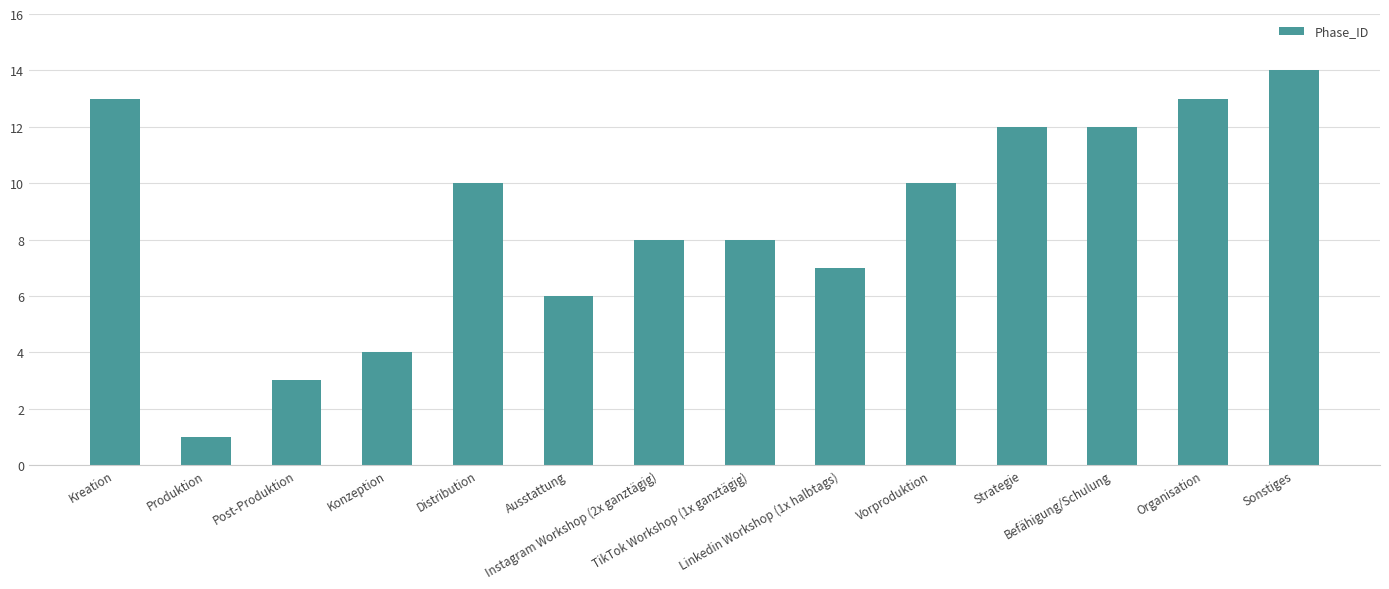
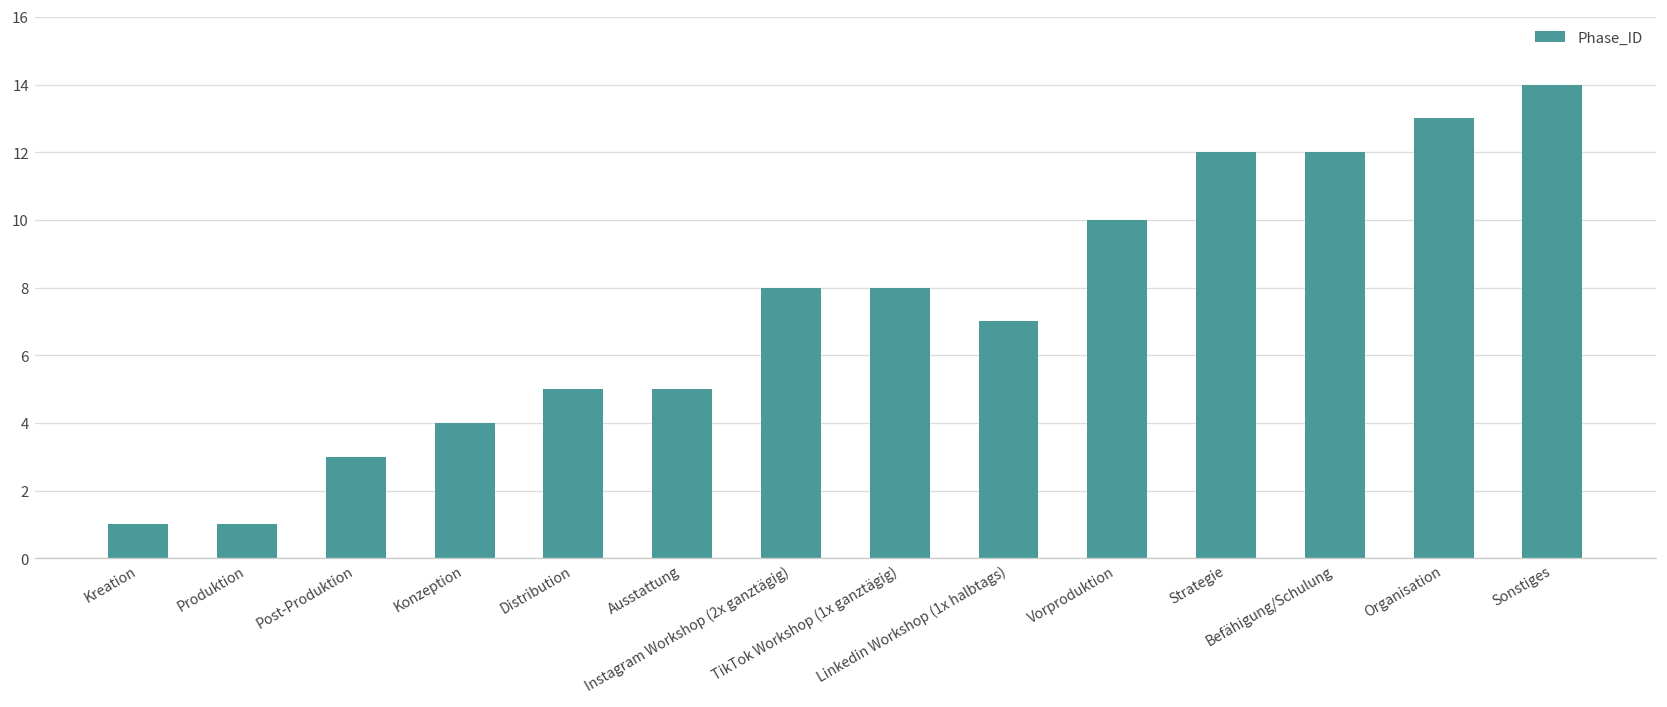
  {
-   "Kreation": 13,
+   "Kreation": 1,
    "Produktion": 1,
    "Post-Produktion": 3,
    "Konzeption": 4,
-   "Distribution": 10,
-   "Ausstattung": 6,
+   "Distribution": 5,
+   "Ausstattung": 5,
    "Instagram Workshop (2x ganztägig)": 8,
    "TikTok Workshop (1x ganztägig)": 8,
    "Linkedin Workshop (1x halbtags)": 7,
    "Vorproduktion": 10,
    "Strategie": 12,
    "Befähigung/Schulung": 12,
    "Organisation": 13,
    "Sonstiges": 14
  }
